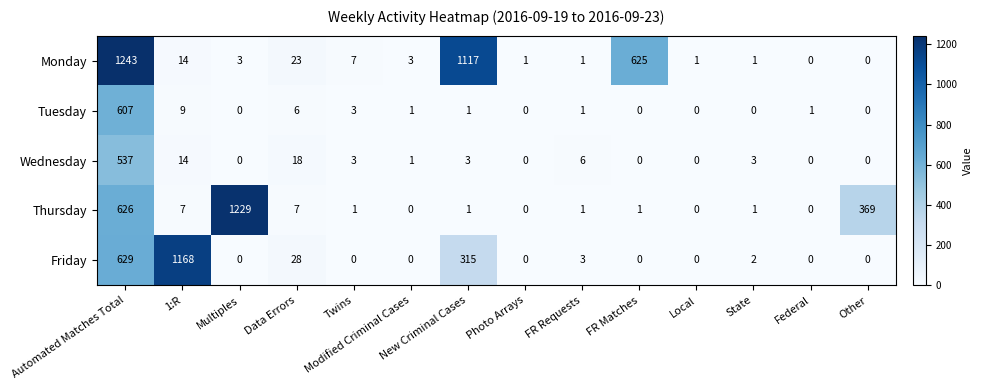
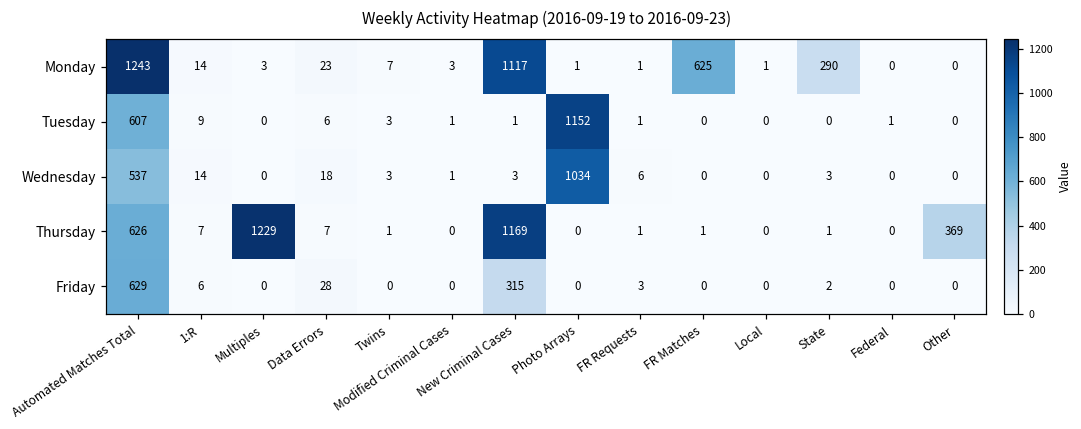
  {
    "Monday": {
      "Automated Matches Total": 1243,
      "1:R": 14,
      "Multiples": 3,
      "Data Errors": 23,
      "Twins": 7,
      "Modified Criminal Cases": 3,
      "New Criminal Cases": 1117,
      "Photo Arrays": 1,
      "FR Requests": 1,
      "FR Matches": 625,
      "Local": 1,
-     "State": 1,
+     "State": 290,
      "Federal": 0,
      "Other": 0
    },
    "Tuesday": {
      "Automated Matches Total": 607,
      "1:R": 9,
      "Multiples": 0,
      "Data Errors": 6,
      "Twins": 3,
      "Modified Criminal Cases": 1,
      "New Criminal Cases": 1,
-     "Photo Arrays": 0,
+     "Photo Arrays": 1152,
      "FR Requests": 1,
      "FR Matches": 0,
      "Local": 0,
      "State": 0,
      "Federal": 1,
      "Other": 0
    },
    "Wednesday": {
      "Automated Matches Total": 537,
      "1:R": 14,
      "Multiples": 0,
      "Data Errors": 18,
      "Twins": 3,
      "Modified Criminal Cases": 1,
      "New Criminal Cases": 3,
-     "Photo Arrays": 0,
+     "Photo Arrays": 1034,
      "FR Requests": 6,
      "FR Matches": 0,
      "Local": 0,
      "State": 3,
      "Federal": 0,
      "Other": 0
    },
    "Thursday": {
      "Automated Matches Total": 626,
      "1:R": 7,
      "Multiples": 1229,
      "Data Errors": 7,
      "Twins": 1,
      "Modified Criminal Cases": 0,
-     "New Criminal Cases": 1,
+     "New Criminal Cases": 1169,
      "Photo Arrays": 0,
      "FR Requests": 1,
      "FR Matches": 1,
      "Local": 0,
      "State": 1,
      "Federal": 0,
      "Other": 369
    },
    "Friday": {
      "Automated Matches Total": 629,
-     "1:R": 1168,
+     "1:R": 6,
      "Multiples": 0,
      "Data Errors": 28,
      "Twins": 0,
      "Modified Criminal Cases": 0,
      "New Criminal Cases": 315,
      "Photo Arrays": 0,
      "FR Requests": 3,
      "FR Matches": 0,
      "Local": 0,
      "State": 2,
      "Federal": 0,
      "Other": 0
    }
  }
